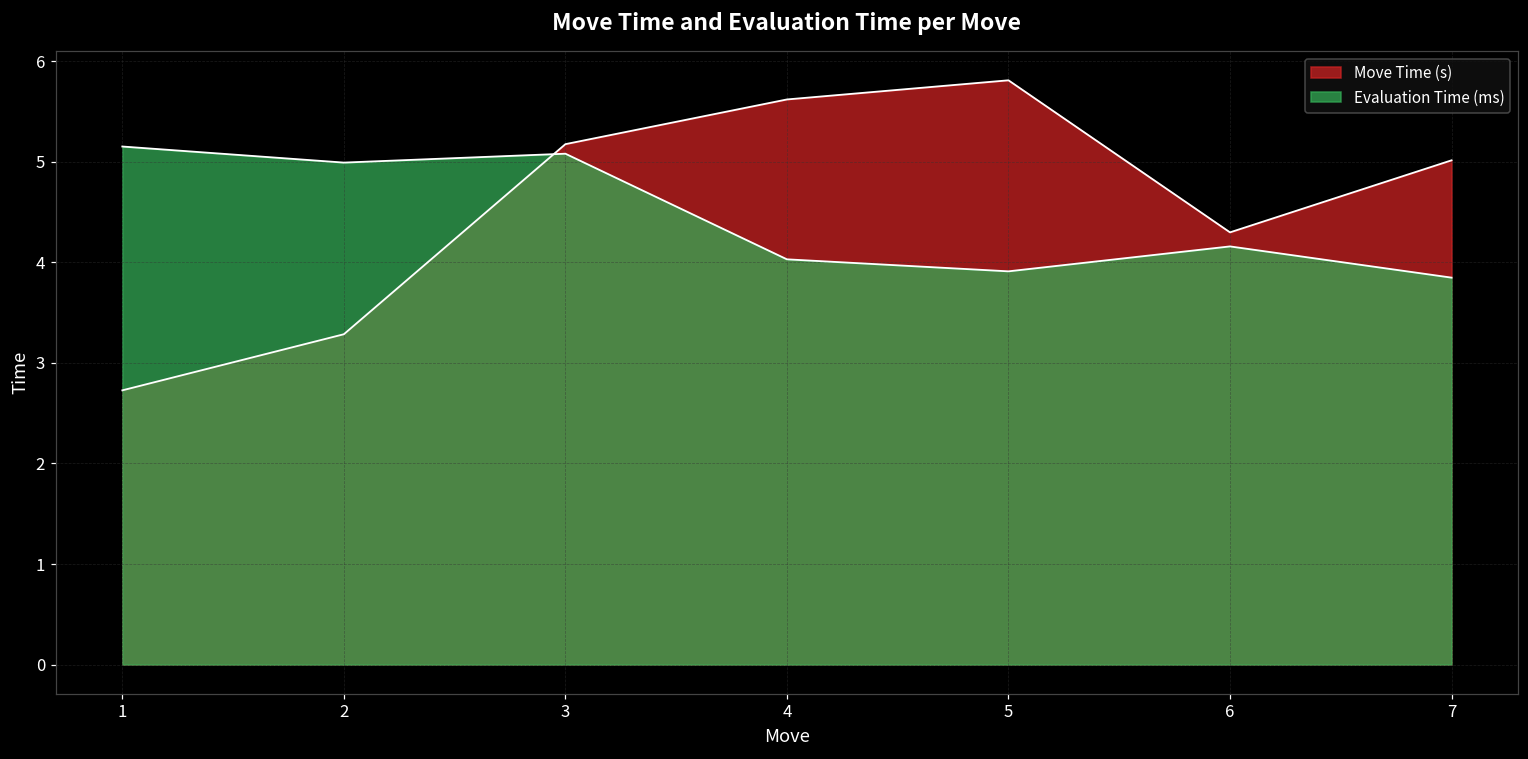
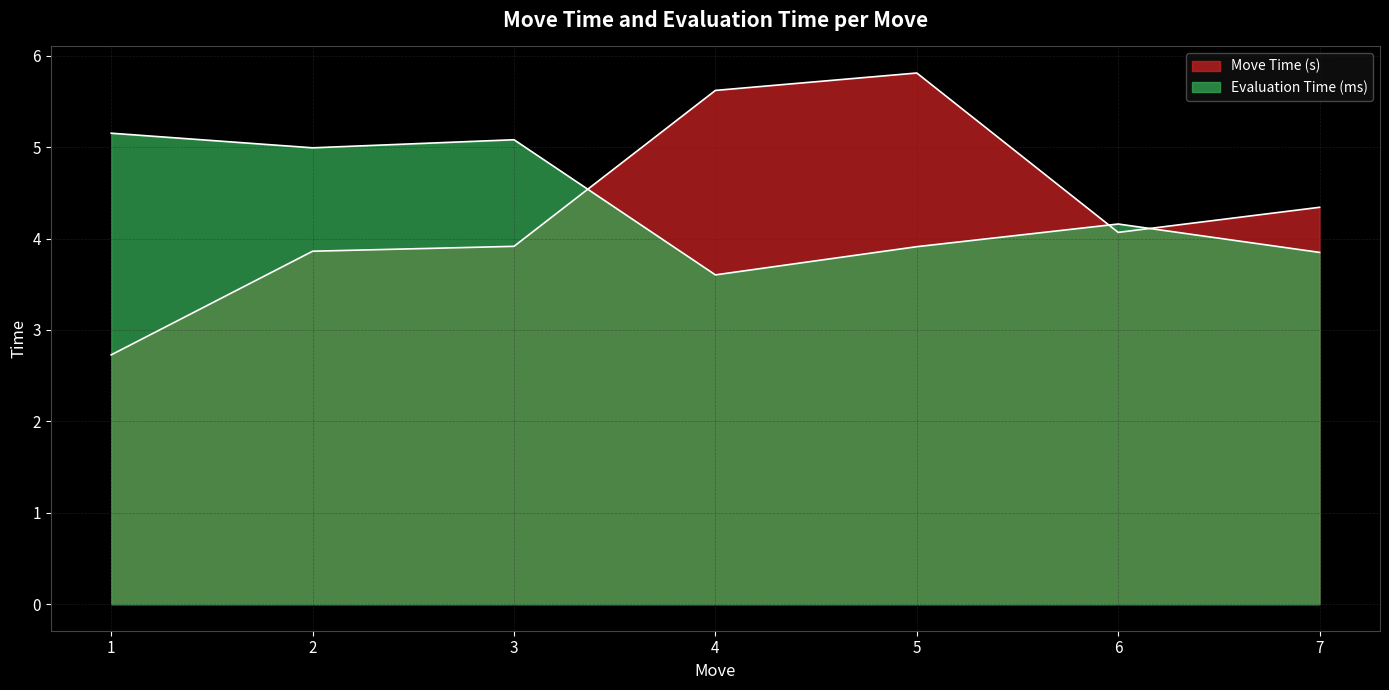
  {
    "Move Time (s)": {
      "1": 2.7,
-     "2": 3.3,
-     "3": 5.2,
+     "2": 3.9,
+     "3": 3.9,
      "4": 5.6,
      "5": 5.8,
-     "6": 4.3,
-     "7": 5.0
+     "6": 4.1,
+     "7": 4.3
    },
    "Evaluation Time (ms)": {
      "1": 5.2,
      "2": 5.0,
      "3": 5.1,
-     "4": 4.0,
+     "4": 3.6,
      "5": 3.9,
      "6": 4.2,
      "7": 3.8
    }
  }
